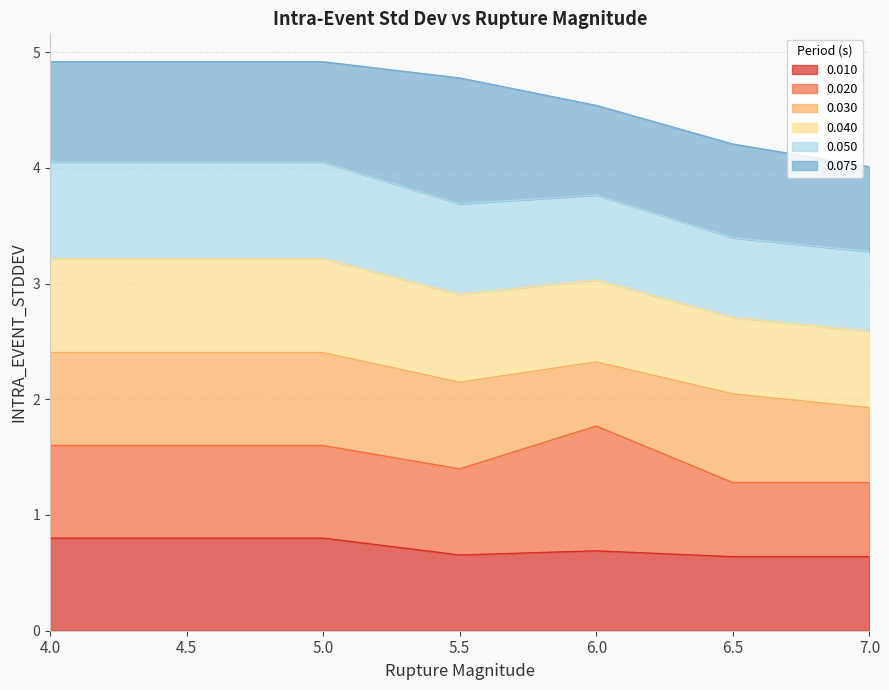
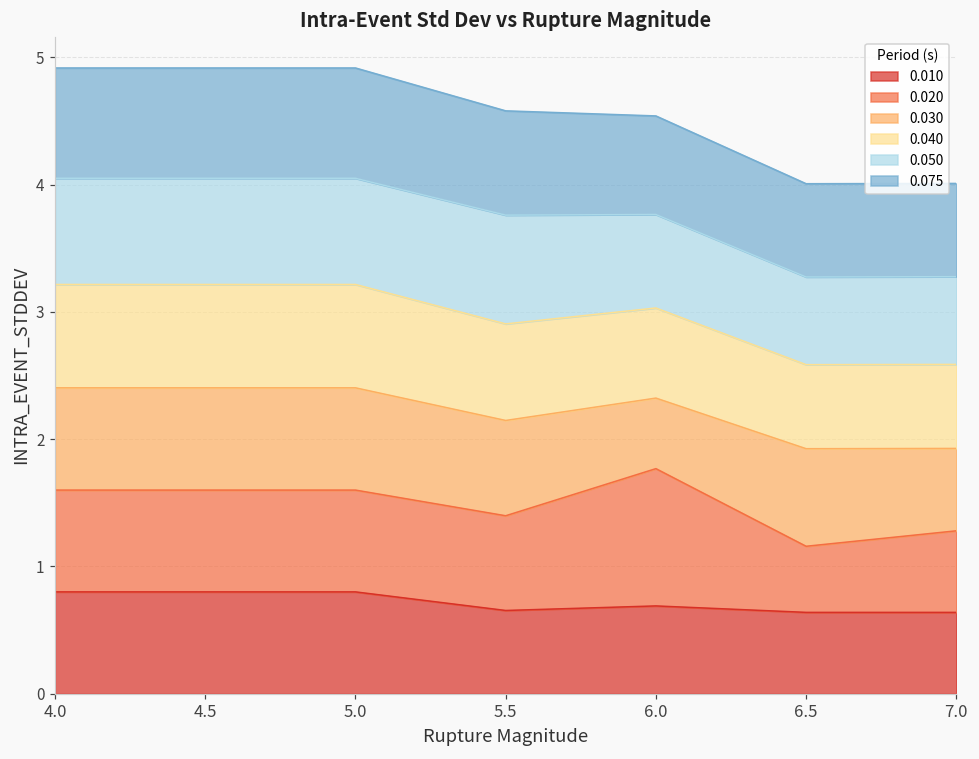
  {
    "0.010": {
      "4.0": 0.80,
      "4.5": 0.80,
      "5.0": 0.80,
      "5.5": 0.65,
      "6.0": 0.69,
      "6.5": 0.64,
      "7.0": 0.64
    },
    "0.020": {
      "4.0": 0.80,
      "4.5": 0.80,
      "5.0": 0.80,
      "5.5": 0.74,
      "6.0": 1.08,
-     "6.5": 0.64,
+     "6.5": 0.52,
      "7.0": 0.64
    },
    "0.030": {
      "4.0": 0.80,
      "4.5": 0.80,
      "5.0": 0.80,
      "5.5": 0.75,
      "6.0": 0.55,
      "6.5": 0.77,
      "7.0": 0.65
    },
    "0.040": {
      "4.0": 0.81,
      "4.5": 0.81,
      "5.0": 0.81,
      "5.5": 0.76,
      "6.0": 0.71,
      "6.5": 0.66,
      "7.0": 0.66
    },
    "0.050": {
      "4.0": 0.83,
      "4.5": 0.83,
      "5.0": 0.83,
-     "5.5": 0.78,
+     "5.5": 0.85,
      "6.0": 0.73,
      "6.5": 0.69,
      "7.0": 0.69
    },
    "0.075": {
      "4.0": 0.87,
      "4.5": 0.87,
      "5.0": 0.87,
-     "5.5": 1.09,
+     "5.5": 0.82,
      "6.0": 0.77,
-     "6.5": 0.81,
+     "6.5": 0.73,
      "7.0": 0.73
    }
  }
